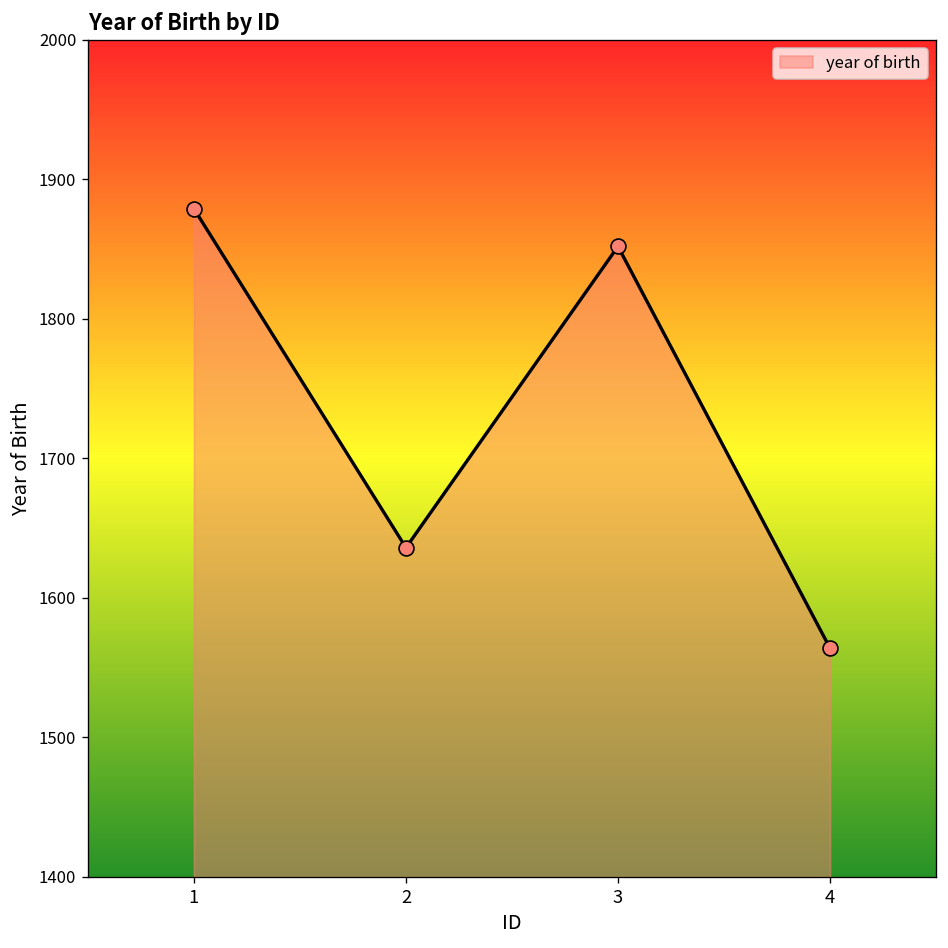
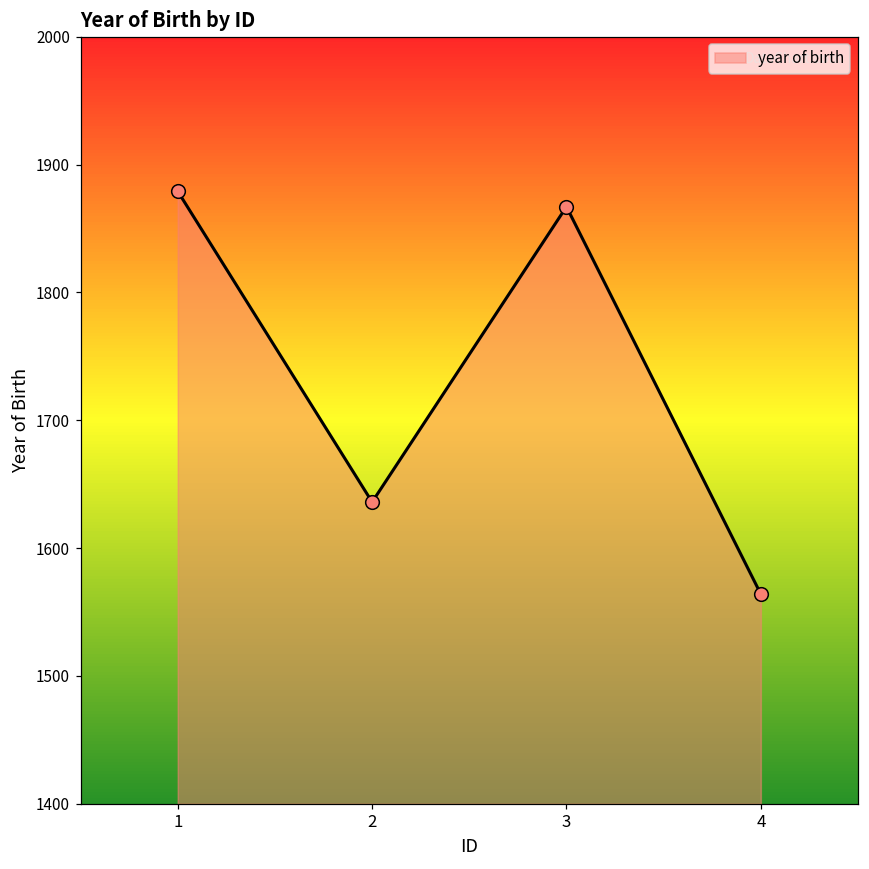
  {
    "1": 1879,
    "2": 1636,
-   "3": 1852,
+   "3": 1867,
    "4": 1564
  }
